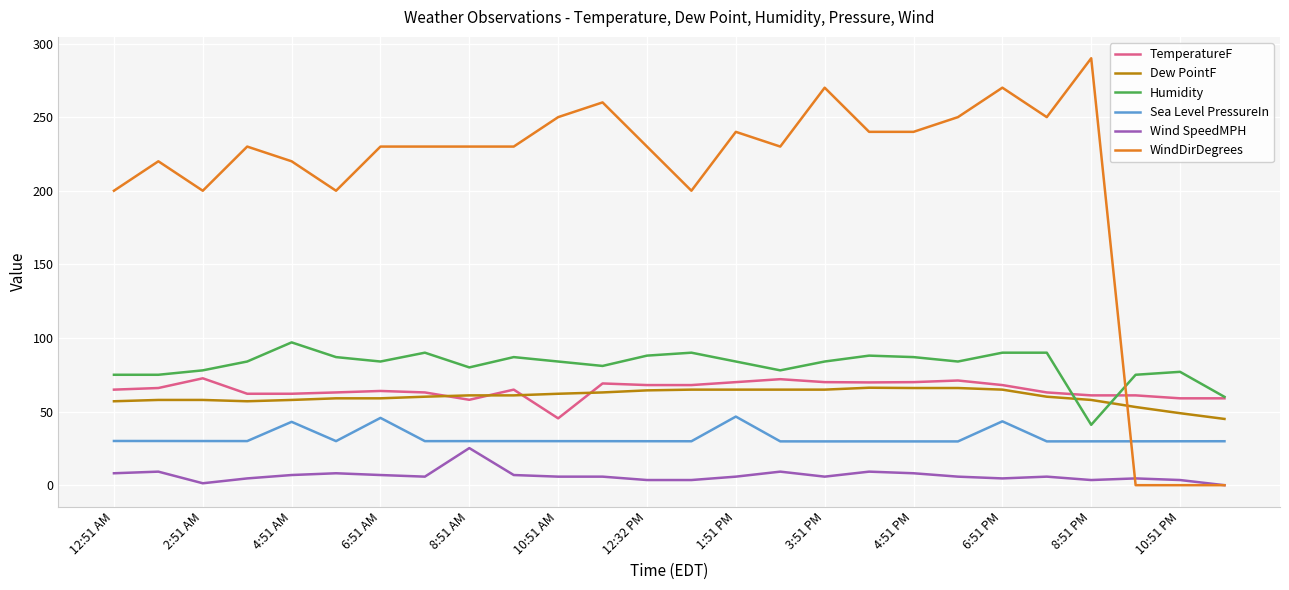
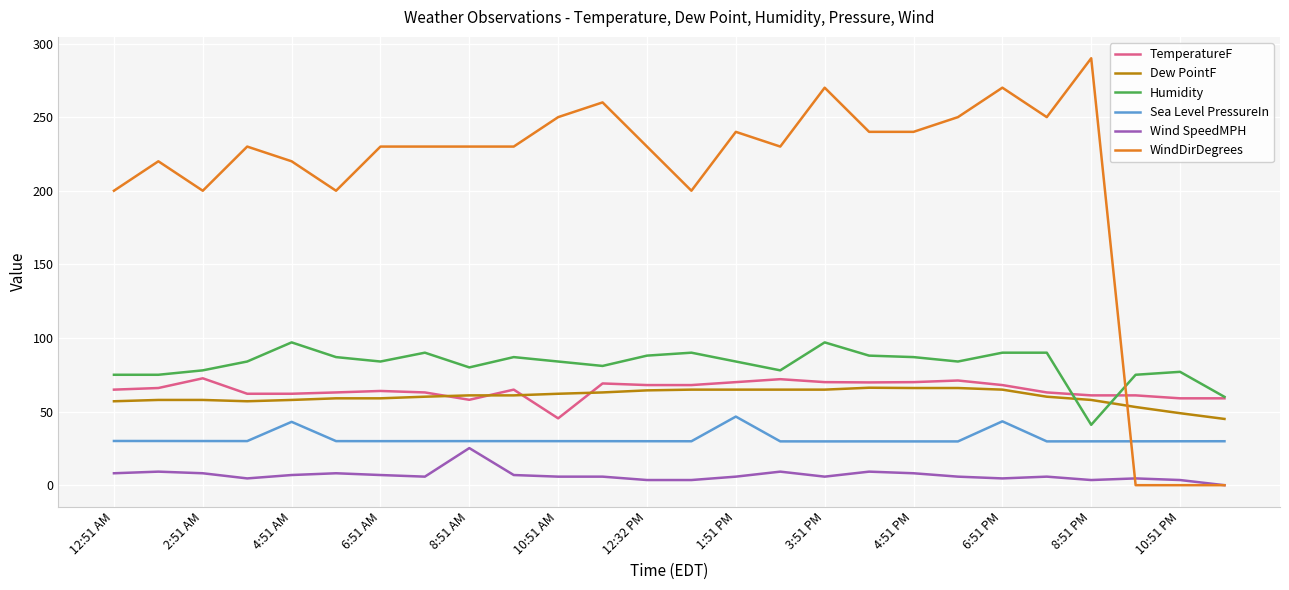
  {
    "TemperatureF": {
      "12:51 AM": 65,
      "2:51 AM": 73,
      "4:51 AM": 62,
      "6:51 AM": 64,
      "8:51 AM": 58,
      "10:51 AM": 45,
      "12:32 PM": 68,
      "1:51 PM": 70,
      "3:51 PM": 70,
      "4:51 PM": 70,
      "6:51 PM": 68,
      "8:51 PM": 61,
      "10:51 PM": 59
    },
    "Humidity": {
      "12:51 AM": 75,
      "2:51 AM": 78,
      "4:51 AM": 97,
      "6:51 AM": 84,
      "8:51 AM": 80,
      "10:51 AM": 84,
      "12:32 PM": 88,
      "1:51 PM": 84,
-     "3:51 PM": 84,
+     "3:51 PM": 97,
      "4:51 PM": 87,
      "6:51 PM": 90,
      "8:51 PM": 41,
      "10:51 PM": 77
    },
    "Sea Level PressureIn": {
      "12:51 AM": 30,
      "2:51 AM": 30,
      "4:51 AM": 43,
-     "6:51 AM": 46,
+     "6:51 AM": 30,
      "8:51 AM": 30,
      "10:51 AM": 30,
      "12:32 PM": 30,
      "1:51 PM": 47,
      "3:51 PM": 30,
      "4:51 PM": 30,
      "6:51 PM": 43,
      "8:51 PM": 30,
      "10:51 PM": 30
    },
    "Wind SpeedMPH": {
      "12:51 AM": 8,
-     "2:51 AM": 1,
+     "2:51 AM": 8,
      "4:51 AM": 7,
      "6:51 AM": 7,
      "8:51 AM": 25,
      "10:51 AM": 6,
      "12:32 PM": 4,
      "1:51 PM": 6,
      "3:51 PM": 6,
      "4:51 PM": 8,
      "6:51 PM": 5,
      "8:51 PM": 4,
      "10:51 PM": 4
    }
  }
